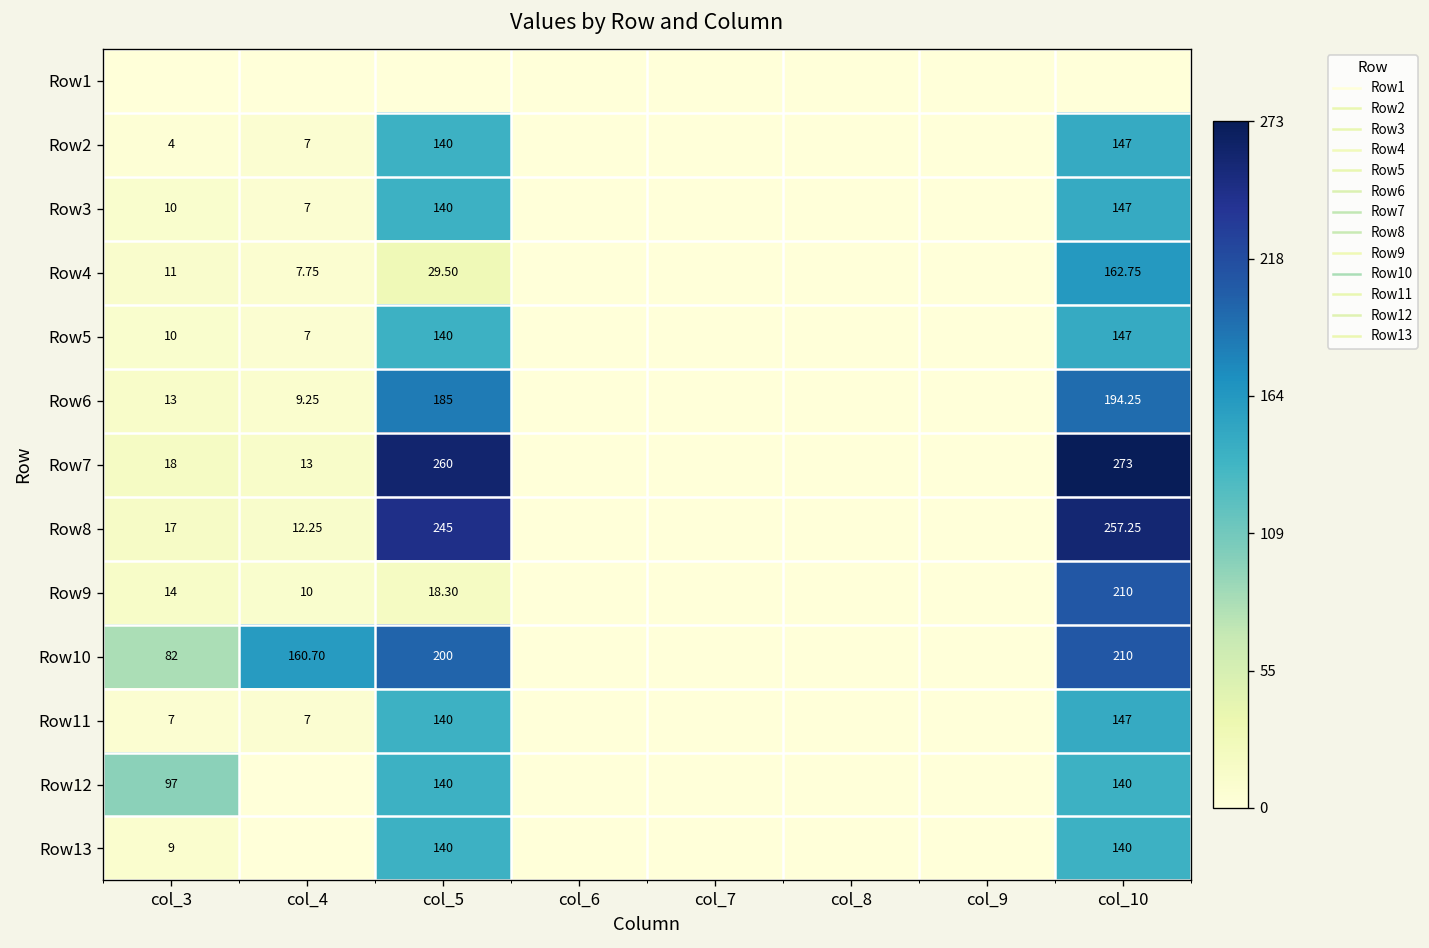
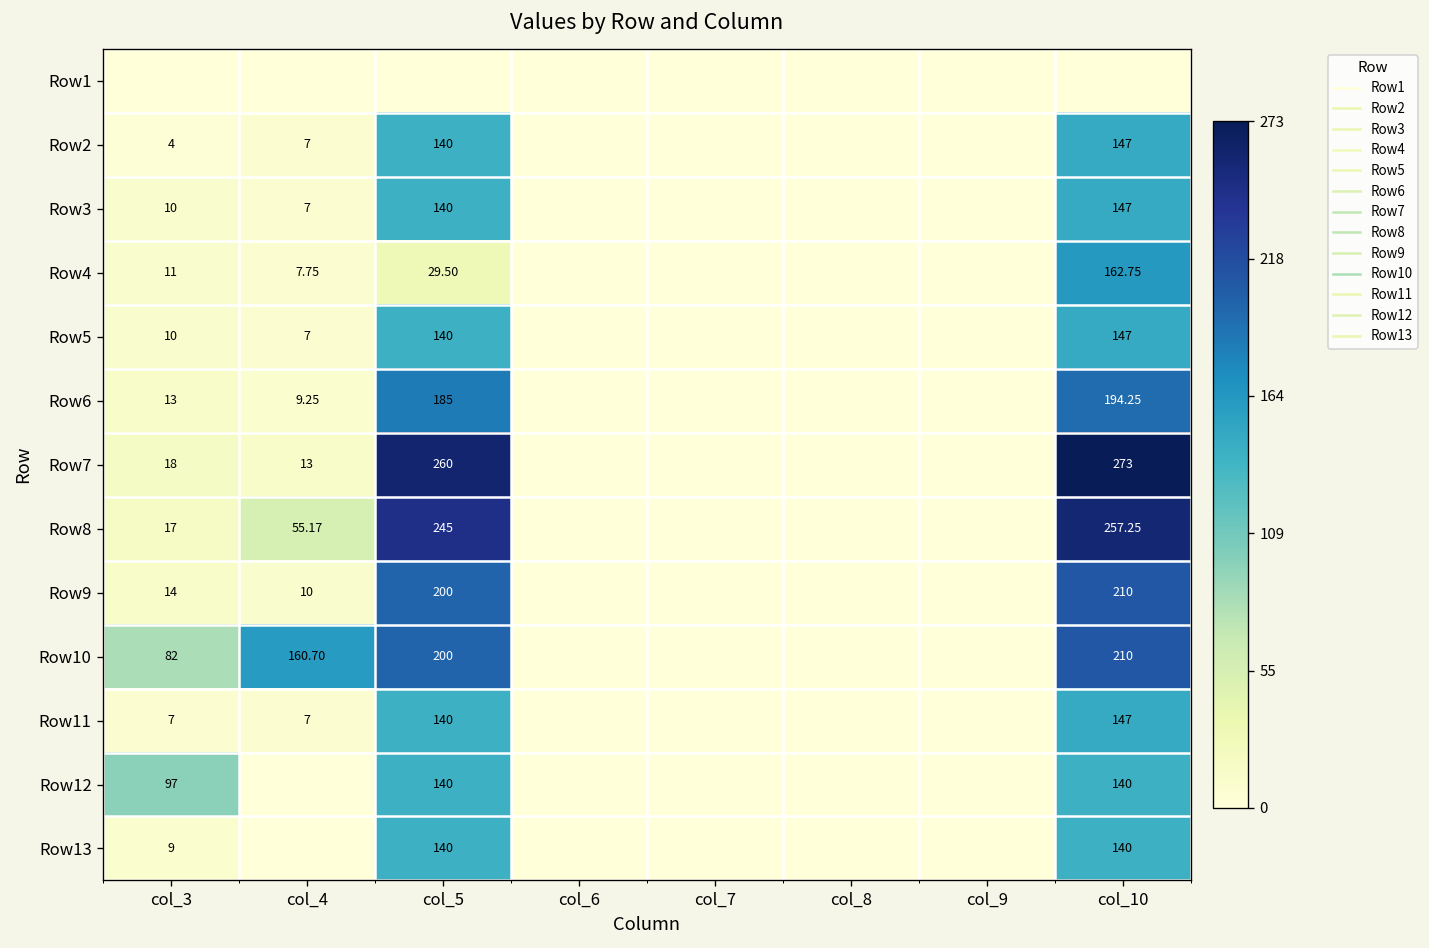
  {
    "Row2": {
      "col_3": 4,
      "col_4": 7,
      "col_5": 140,
      "col_10": 147
    },
    "Row3": {
      "col_3": 10,
      "col_4": 7,
      "col_5": 140,
      "col_10": 147
    },
    "Row4": {
      "col_3": 11,
      "col_4": 7.75,
      "col_5": 29.50,
      "col_10": 162.75
    },
    "Row5": {
      "col_3": 10,
      "col_4": 7,
      "col_5": 140,
      "col_10": 147
    },
    "Row6": {
      "col_3": 13,
      "col_4": 9.25,
      "col_5": 185,
      "col_10": 194.25
    },
    "Row7": {
      "col_3": 18,
      "col_4": 13,
      "col_5": 260,
      "col_10": 273
    },
    "Row8": {
      "col_3": 17,
-     "col_4": 12.25,
+     "col_4": 55.17,
      "col_5": 245,
      "col_10": 257.25
    },
    "Row9": {
      "col_3": 14,
      "col_4": 10,
-     "col_5": 18.30,
+     "col_5": 200,
      "col_10": 210
    },
    "Row10": {
      "col_3": 82,
      "col_4": 160.70,
      "col_5": 200,
      "col_10": 210
    },
    "Row11": {
      "col_3": 7,
      "col_4": 7,
      "col_5": 140,
      "col_10": 147
    },
    "Row12": {
      "col_3": 97,
      "col_5": 140,
      "col_10": 140
    },
    "Row13": {
      "col_3": 9,
      "col_5": 140,
      "col_10": 140
    }
  }
